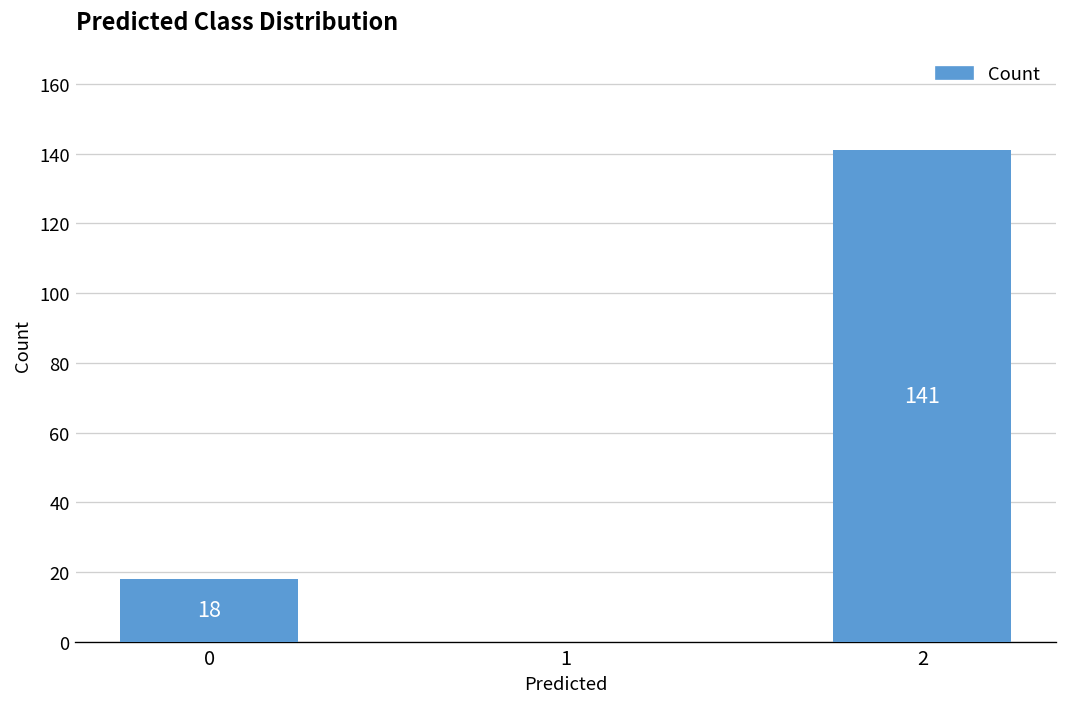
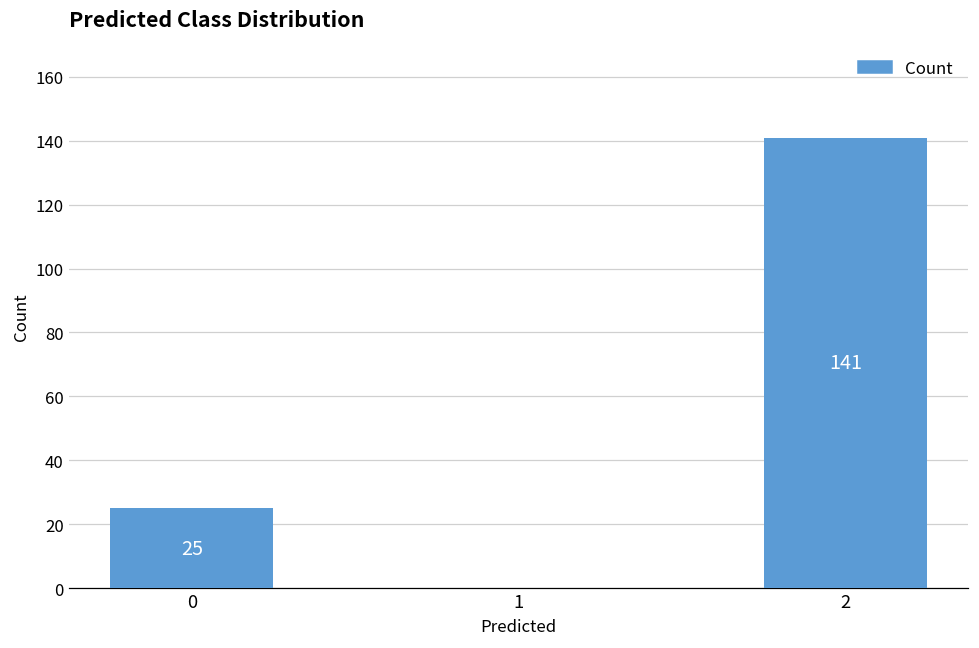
  {
-   "0": 18,
+   "0": 25,
    "2": 141
  }
